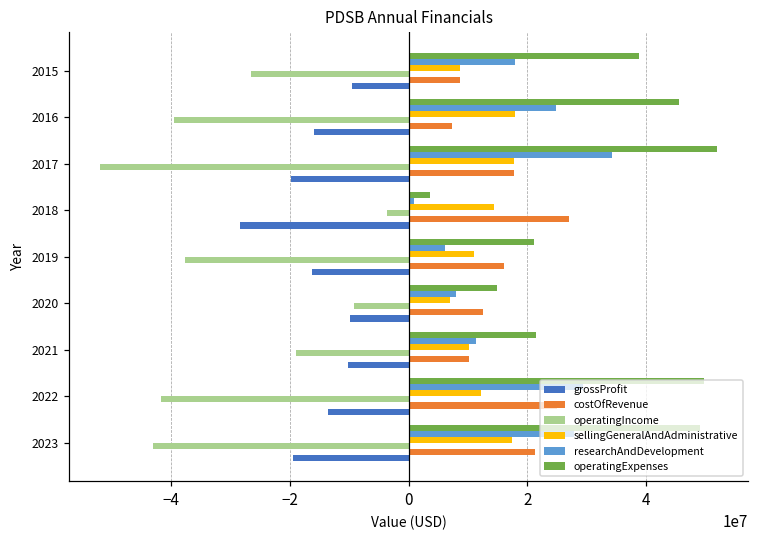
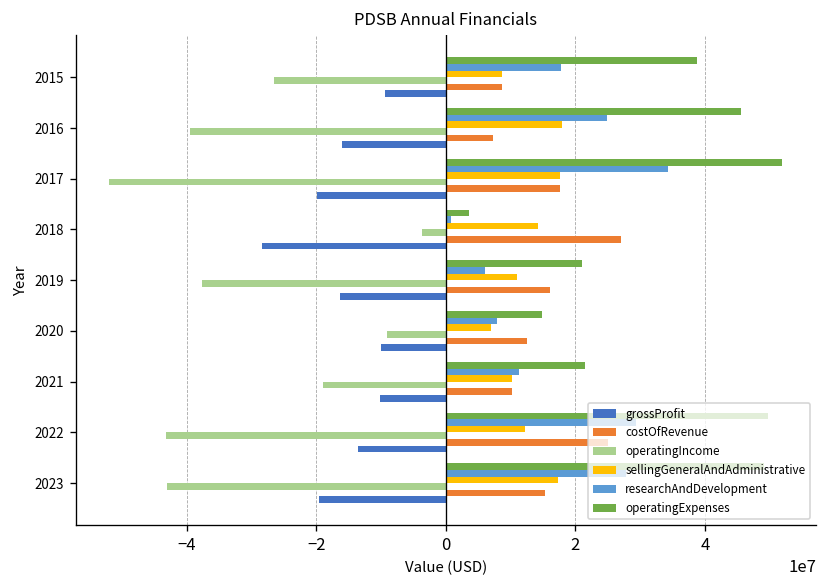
  {
    "costOfRevenue": {
      "2015": 9000000,
      "2016": 7000000,
      "2017": 18000000,
      "2018": 27000000,
      "2019": 16000000,
      "2020": 12000000,
      "2021": 10000000,
-     "2023": 21000000
+     "2023": 15000000
    },
    "operatingIncome": {
      "2015": -26000000,
      "2016": -40000000,
      "2017": -52000000,
      "2018": -4000000,
      "2019": -38000000,
      "2020": -9000000,
      "2021": -19000000,
-     "2022": -42000000,
+     "2022": -43000000,
      "2023": -43000000
    },
    "sellingGeneralAndAdministrative": {
      "2015": 9000000,
      "2016": 18000000,
      "2017": 18000000,
      "2018": 14000000,
      "2019": 11000000,
      "2020": 7000000,
      "2021": 10000000,
      "2022": 12000000,
      "2023": 17000000
    },
    "operatingExpenses": {
      "2015": 39000000,
      "2016": 46000000,
      "2017": 52000000,
      "2018": 4000000,
      "2019": 21000000,
      "2020": 15000000,
      "2021": 21000000
    }
  }
